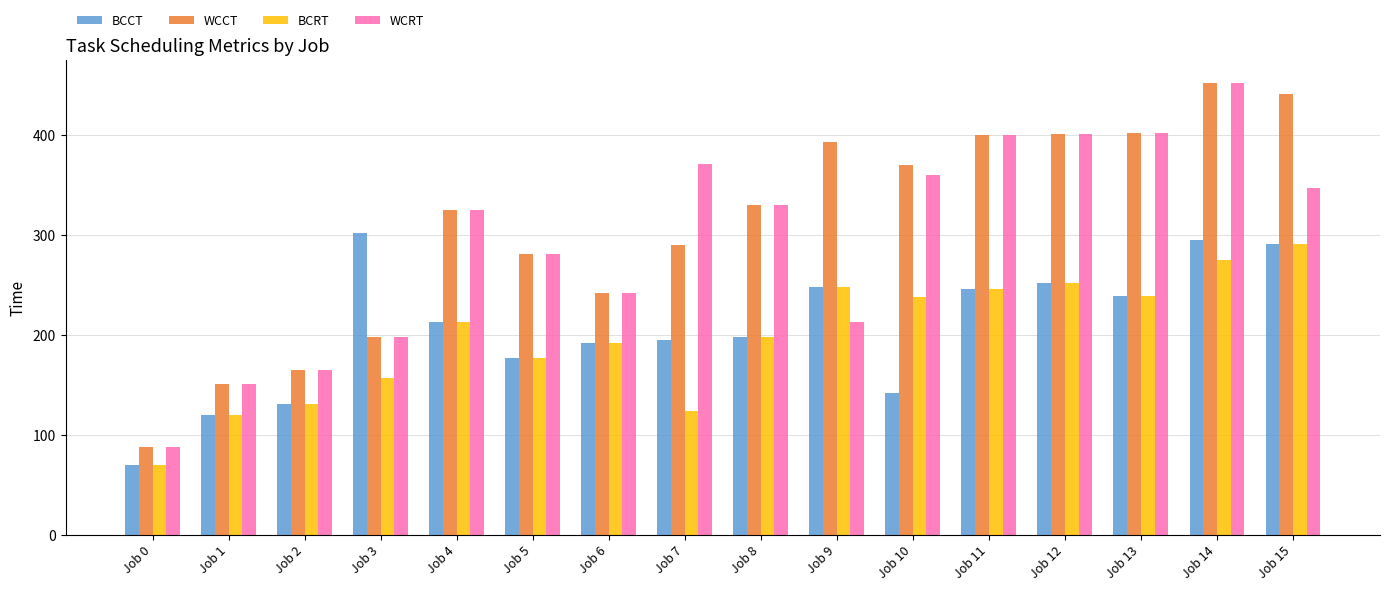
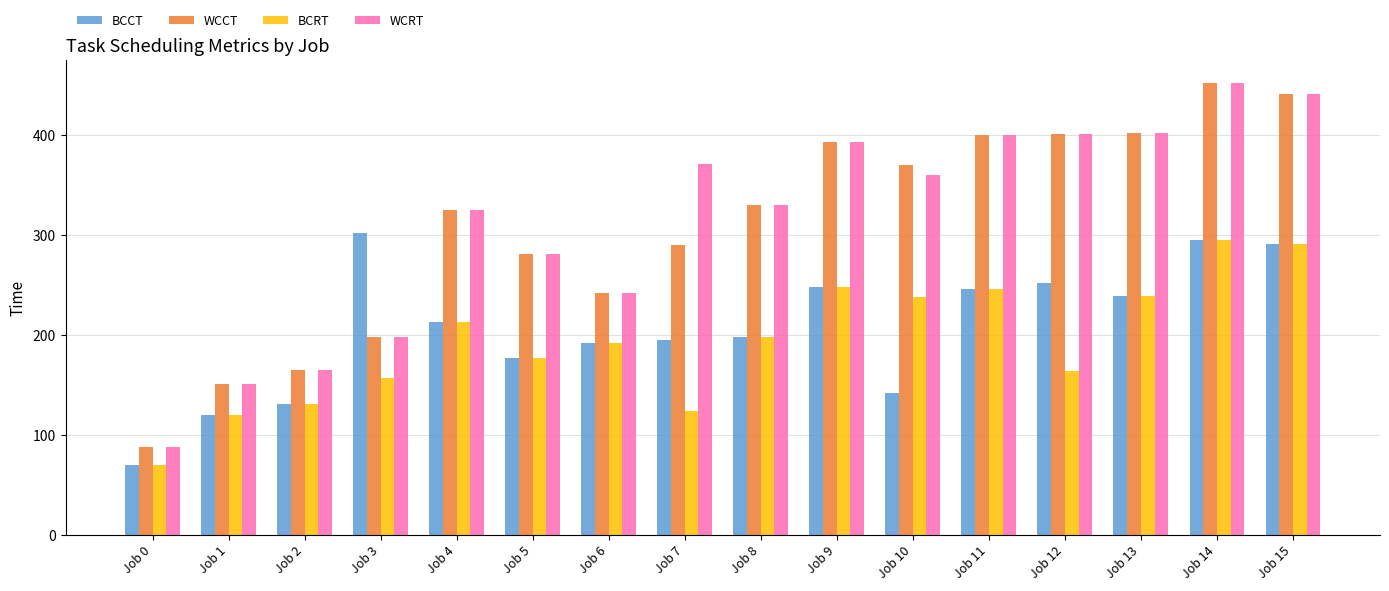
  {
    "BCCT": {
      "Job 0": 70,
      "Job 1": 120,
      "Job 2": 130,
      "Job 3": 300,
      "Job 4": 210,
      "Job 5": 180,
      "Job 6": 190,
      "Job 7": 200,
      "Job 8": 200,
      "Job 9": 250,
      "Job 10": 140,
      "Job 11": 250,
      "Job 12": 250,
      "Job 13": 240,
      "Job 14": 300,
      "Job 15": 290
    },
    "WCCT": {
      "Job 0": 90,
      "Job 1": 150,
      "Job 2": 170,
      "Job 3": 200,
      "Job 4": 330,
      "Job 5": 280,
      "Job 6": 240,
      "Job 7": 290,
      "Job 8": 330,
      "Job 9": 390,
      "Job 10": 370,
      "Job 11": 400,
      "Job 12": 400,
      "Job 13": 400,
      "Job 14": 450,
      "Job 15": 440
    },
    "BCRT": {
      "Job 0": 70,
      "Job 1": 120,
      "Job 2": 130,
      "Job 3": 160,
      "Job 4": 210,
      "Job 5": 180,
      "Job 6": 190,
      "Job 7": 120,
      "Job 8": 200,
      "Job 9": 250,
      "Job 10": 240,
      "Job 11": 250,
-     "Job 12": 250,
+     "Job 12": 160,
      "Job 13": 240,
-     "Job 14": 280,
+     "Job 14": 300,
      "Job 15": 290
    },
    "WCRT": {
      "Job 0": 90,
      "Job 1": 150,
      "Job 2": 170,
      "Job 3": 200,
      "Job 4": 330,
      "Job 5": 280,
      "Job 6": 240,
      "Job 7": 370,
      "Job 8": 330,
-     "Job 9": 210,
+     "Job 9": 390,
      "Job 10": 360,
      "Job 11": 400,
      "Job 12": 400,
      "Job 13": 400,
      "Job 14": 450,
-     "Job 15": 350
+     "Job 15": 440
    }
  }
